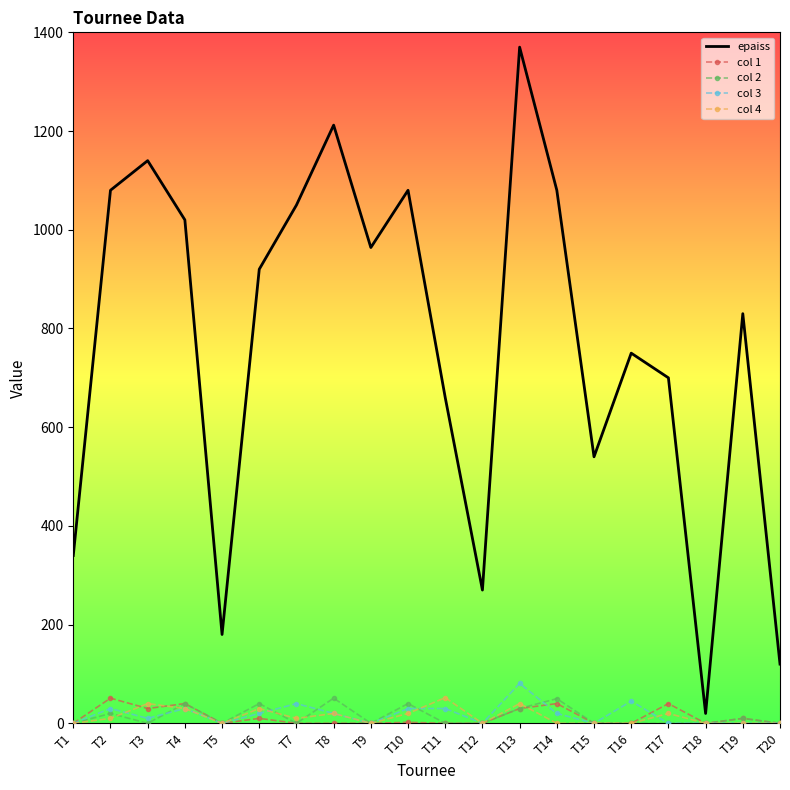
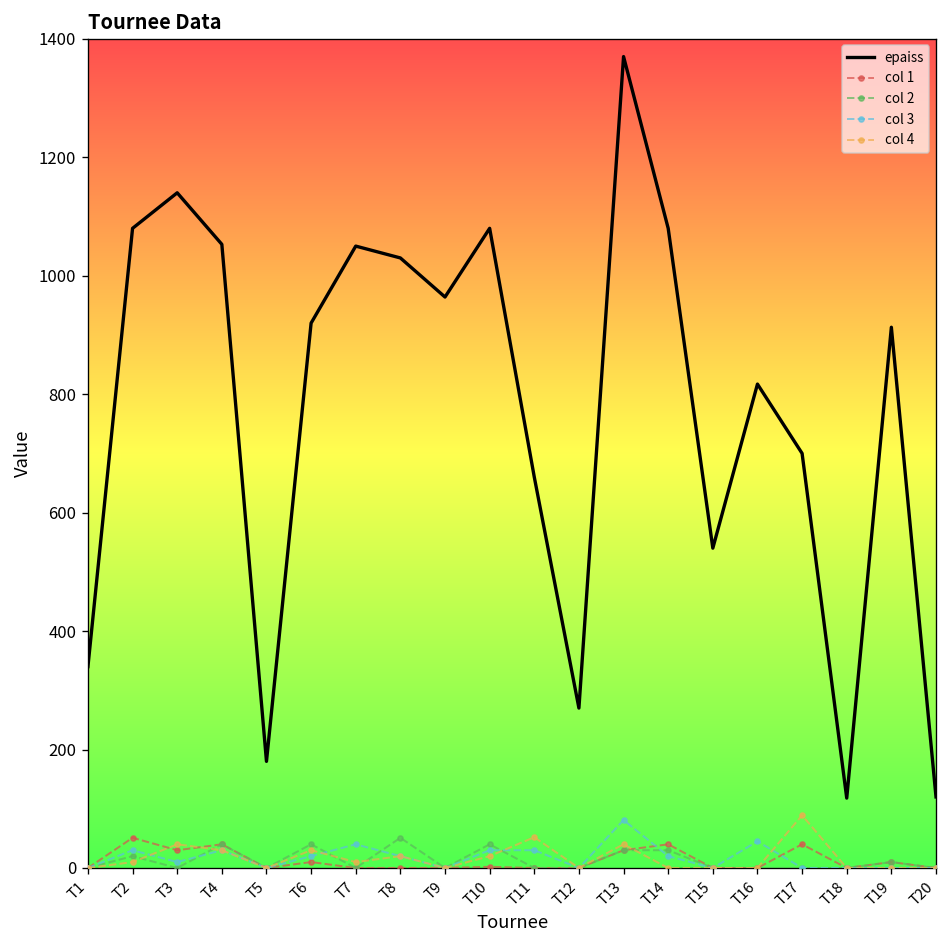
  {
    "epaiss": {
      "T1": 340,
      "T2": 1080,
      "T3": 1140,
-     "T4": 1020,
+     "T4": 1050,
      "T5": 180,
      "T6": 920,
      "T7": 1050,
-     "T8": 1210,
+     "T8": 1030,
      "T9": 960,
      "T10": 1080,
      "T11": 660,
      "T12": 270,
      "T13": 1370,
      "T14": 1080,
      "T15": 540,
-     "T16": 750,
+     "T16": 820,
      "T17": 700,
-     "T18": 20,
-     "T19": 830,
+     "T18": 120,
+     "T19": 910,
      "T20": 120
    },
    "col 1": {
      "T2": 50,
      "T3": 30,
      "T6": 10,
      "T8": 0,
      "T10": 0,
      "T14": 40,
      "T17": 40
    },
    "col 2": {
      "T2": 20,
      "T3": 0,
      "T6": 40,
      "T8": 50,
      "T10": 40,
-     "T14": 50
+     "T14": 30
    },
    "col 3": {
      "T2": 30,
      "T3": 10,
      "T6": 20,
      "T7": 40,
      "T10": 30,
      "T11": 30,
      "T13": 80,
      "T14": 20,
      "T16": 50
    },
    "col 4": {
      "T2": 10,
      "T3": 40,
      "T6": 30,
      "T7": 10,
      "T10": 20,
      "T11": 50,
      "T13": 40,
      "T14": 0,
-     "T17": 20
+     "T17": 90
    }
  }
